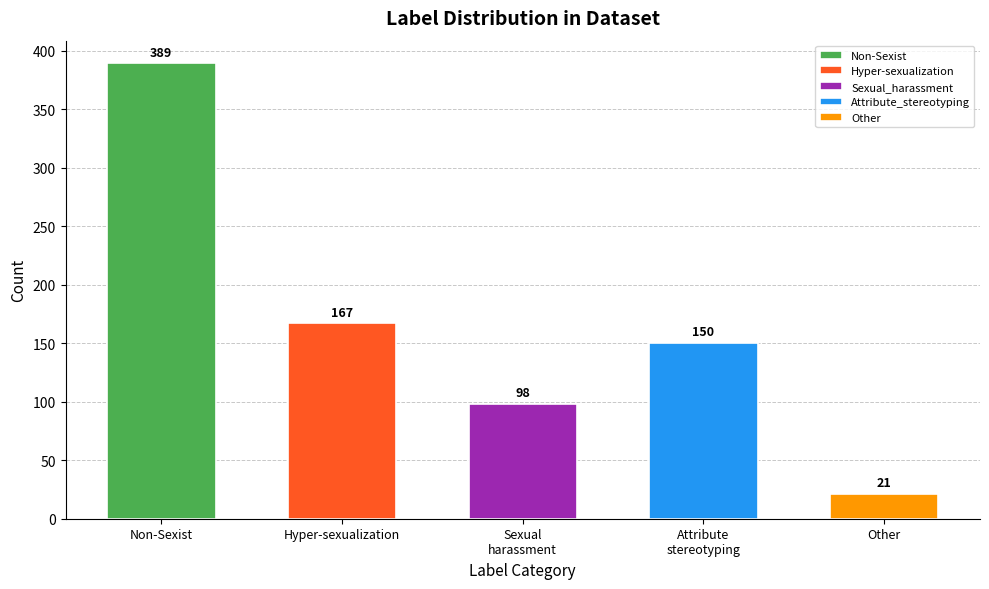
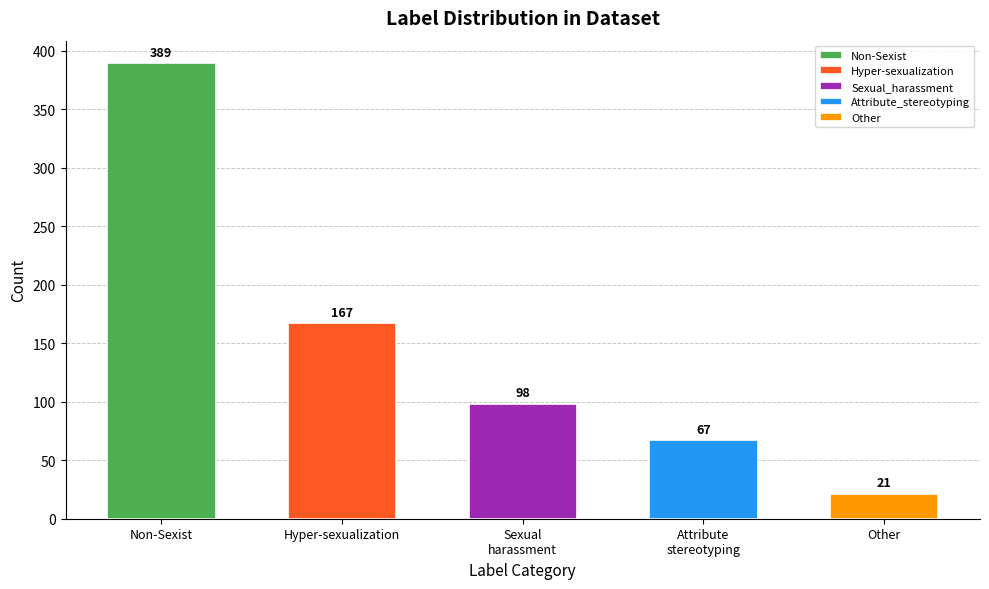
  {
    "Non-Sexist": 389,
    "Hyper-sexualization": 167,
    "Sexual harassment": 98,
-   "Attribute stereotyping": 150,
+   "Attribute stereotyping": 67,
    "Other": 21
  }
